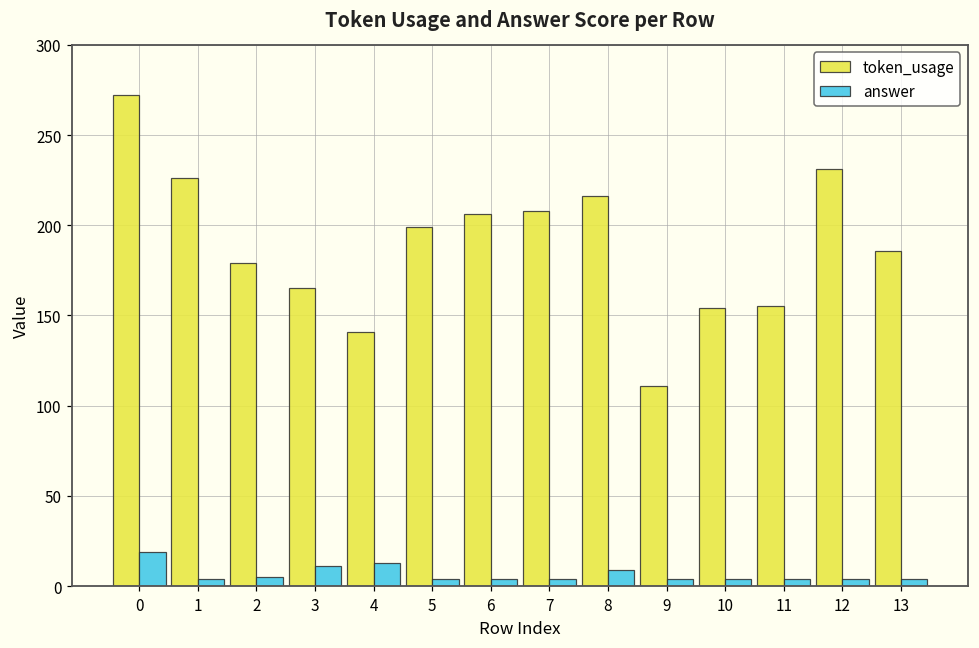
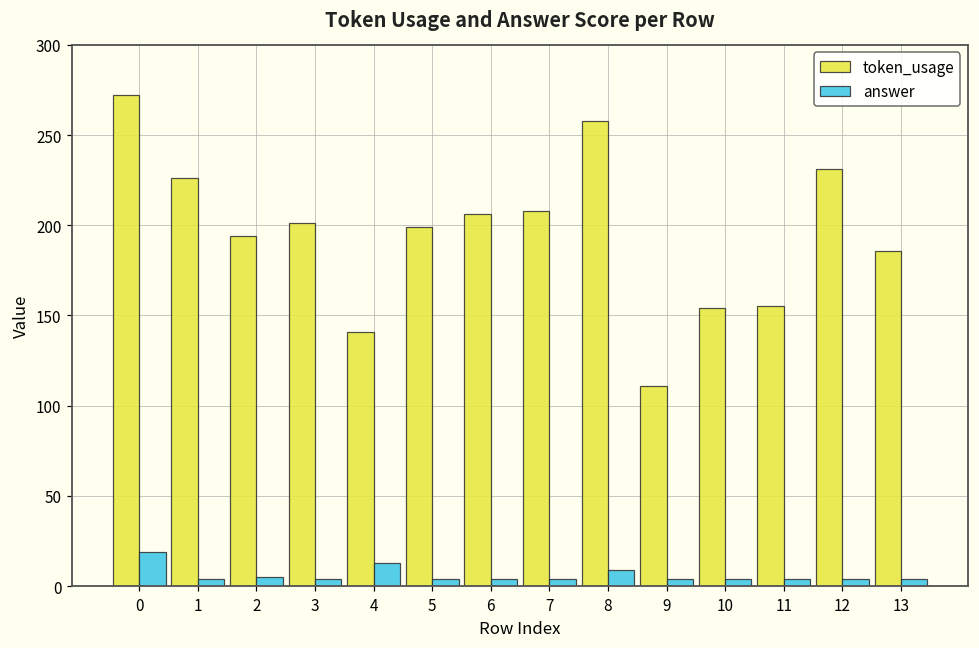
  {
    "token_usage": {
      "0": 272,
      "1": 226,
-     "2": 179,
-     "3": 165,
+     "2": 194,
+     "3": 201,
      "4": 141,
      "5": 199,
      "6": 206,
      "7": 208,
-     "8": 216,
+     "8": 258,
      "9": 111,
      "10": 154,
      "11": 155,
      "12": 231,
      "13": 186
    },
    "answer": {
      "0": 19,
      "1": 4,
      "2": 5,
-     "3": 11,
+     "3": 4,
      "4": 13,
      "5": 4,
      "6": 4,
      "7": 4,
      "8": 9,
      "9": 4,
      "10": 4,
      "11": 4,
      "12": 4,
      "13": 4
    }
  }
